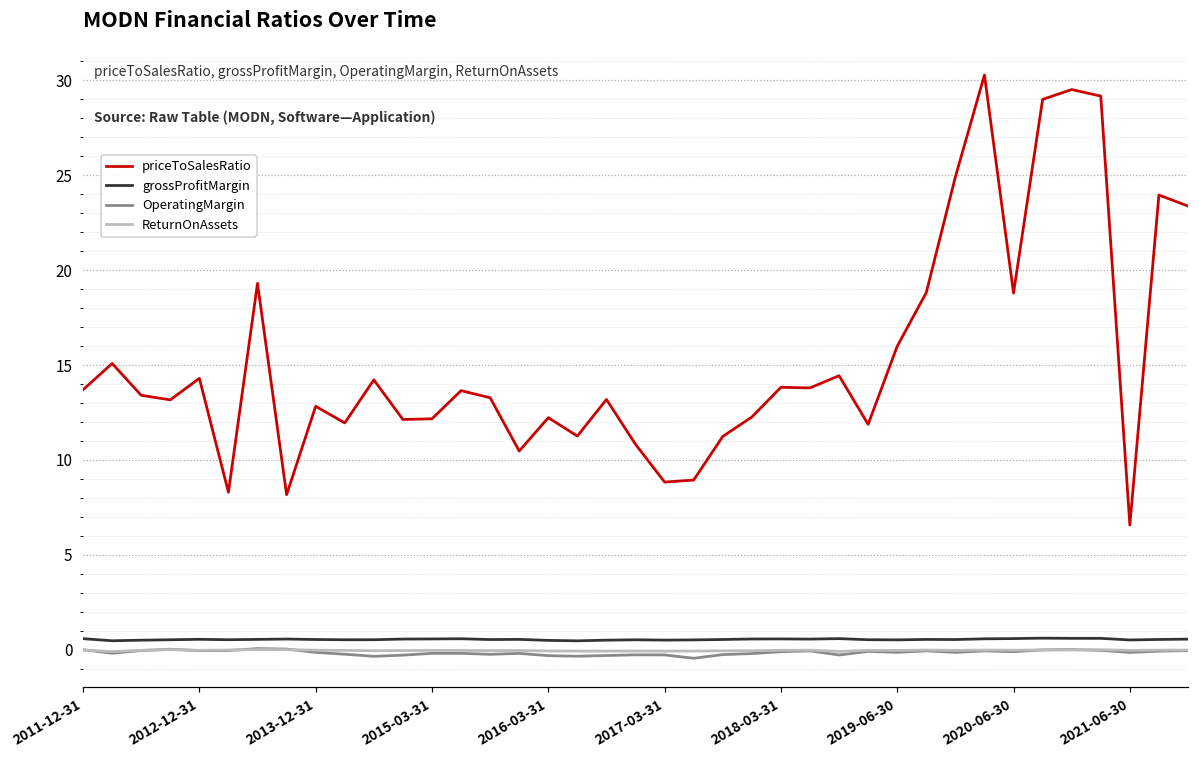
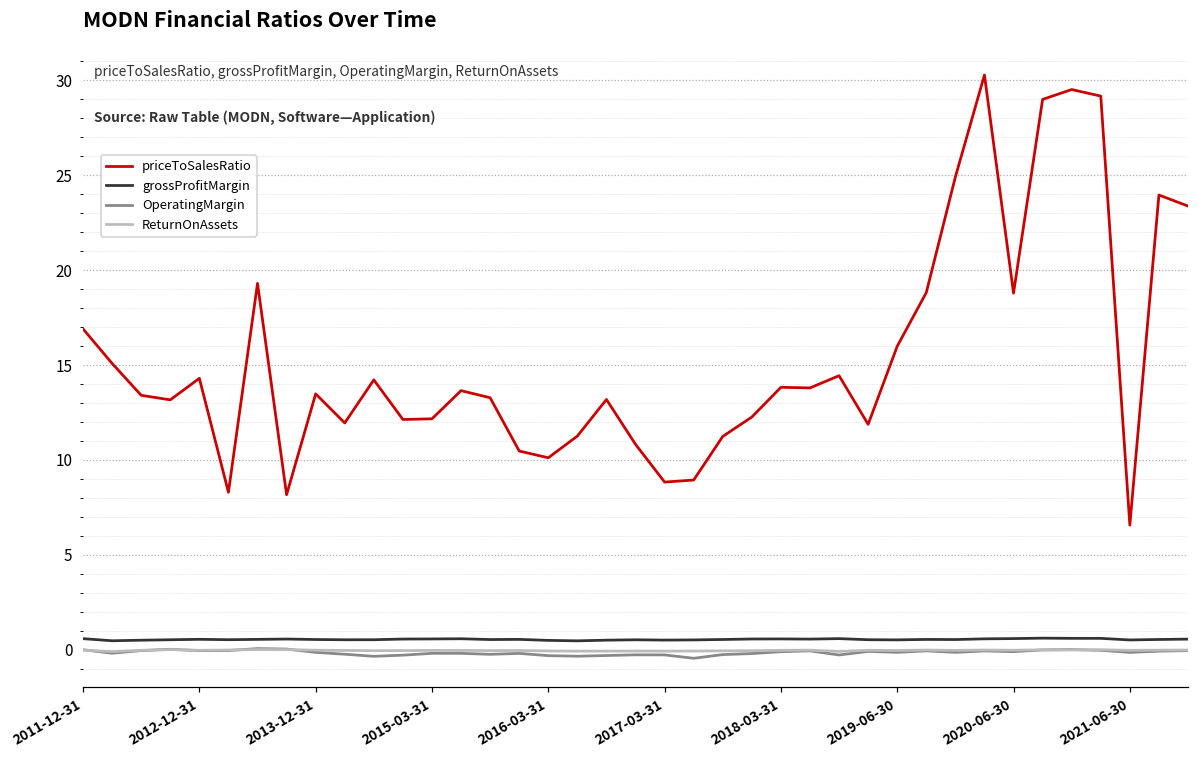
  {
    "priceToSalesRatio": {
-     "2011-12-31": 13.7,
+     "2011-12-31": 16.9,
      "2012-12-31": 14.3,
-     "2013-12-31": 12.8,
+     "2013-12-31": 13.5,
      "2015-03-31": 12.2,
-     "2016-03-31": 12.2,
+     "2016-03-31": 10.1,
      "2017-03-31": 8.8,
      "2018-03-31": 13.8,
      "2019-06-30": 16.0,
      "2020-06-30": 18.8,
      "2021-06-30": 6.6
    },
    "grossProfitMargin": {
      "2011-12-31": 0.6,
      "2012-12-31": 0.5,
      "2013-12-31": 0.5,
      "2015-03-31": 0.6,
      "2016-03-31": 0.5,
      "2017-03-31": 0.5,
      "2018-03-31": 0.6,
      "2019-06-30": 0.5,
      "2020-06-30": 0.6,
      "2021-06-30": 0.5
    },
    "OperatingMargin": {
      "2015-03-31": -0.2,
      "2016-03-31": -0.3,
      "2017-03-31": -0.3
    },
    "ReturnOnAssets": {
      "2015-03-31": 0.0,
      "2016-03-31": -0.1,
      "2017-03-31": -0.1
    }
  }
